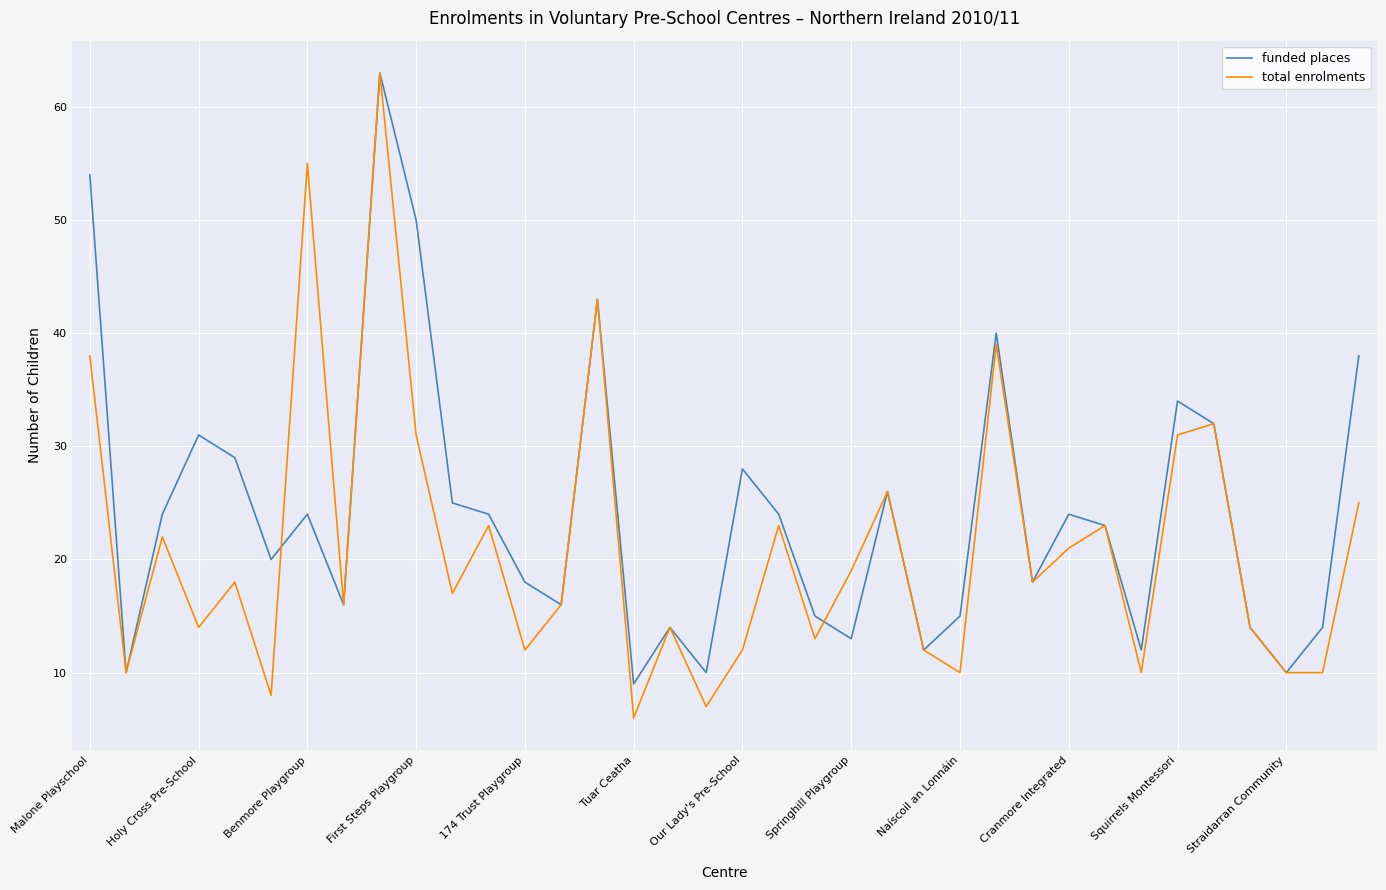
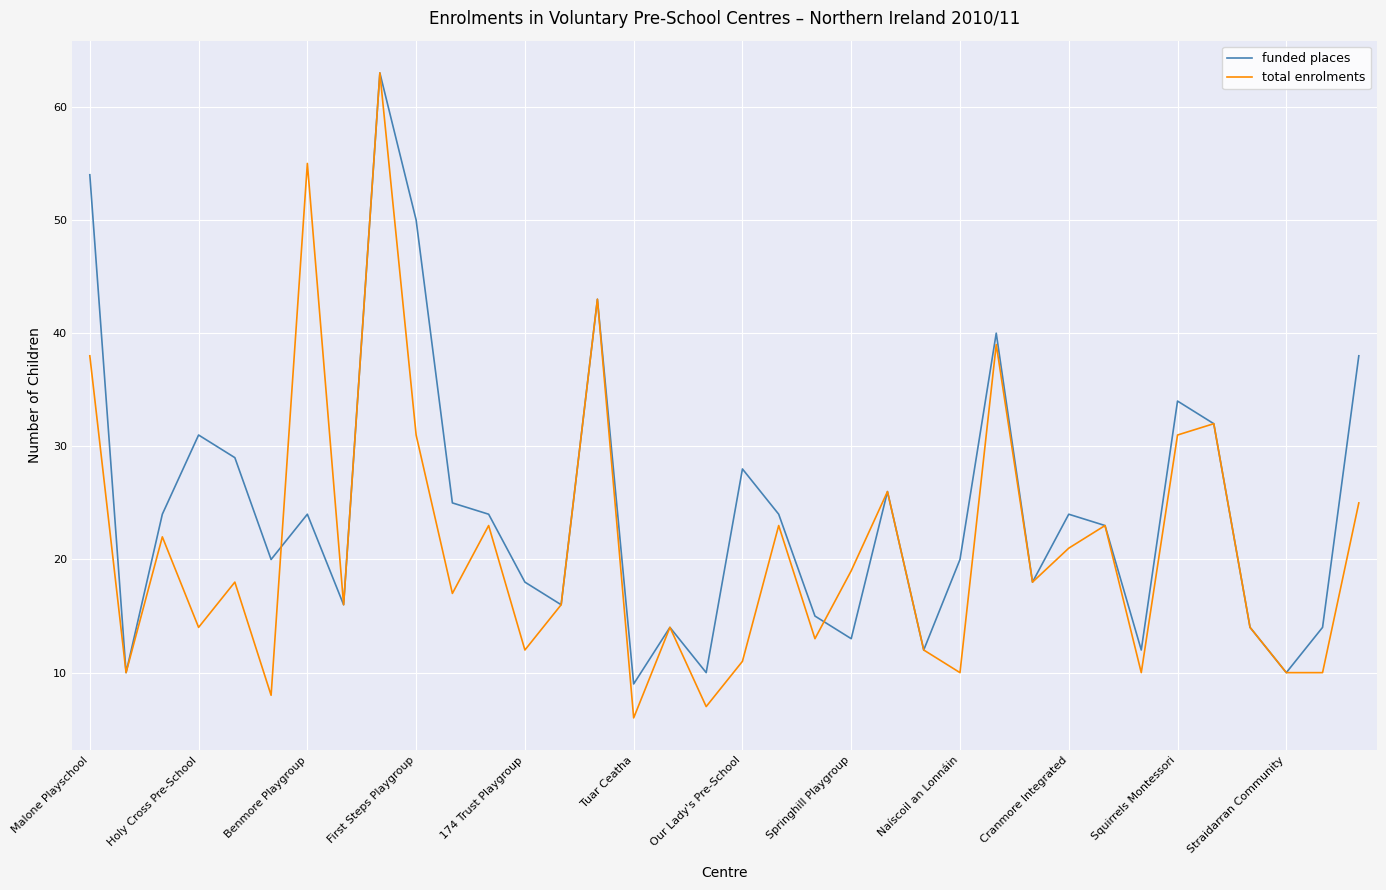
  {
    "funded places": {
      "Malone Playschool": 54,
      "Holy Cross Pre-School": 31,
      "Benmore Playgroup": 24,
      "First Steps Playgroup": 50,
      "174 Trust Playgroup": 18,
      "Tuar Ceatha": 9,
      "Our Lady's Pre-School": 28,
      "Springhill Playgroup": 13,
-     "Naíscoil an Lonnáin": 15,
+     "Naíscoil an Lonnáin": 20,
      "Cranmore Integrated": 24,
      "Squirrels Montessori": 34
    },
    "total enrolments": {
      "Malone Playschool": 38,
      "Holy Cross Pre-School": 14,
      "Benmore Playgroup": 55,
      "First Steps Playgroup": 31,
      "174 Trust Playgroup": 12,
      "Tuar Ceatha": 6,
-     "Our Lady's Pre-School": 12,
+     "Our Lady's Pre-School": 11,
      "Springhill Playgroup": 19,
      "Naíscoil an Lonnáin": 10,
      "Cranmore Integrated": 21,
      "Squirrels Montessori": 31
    }
  }
